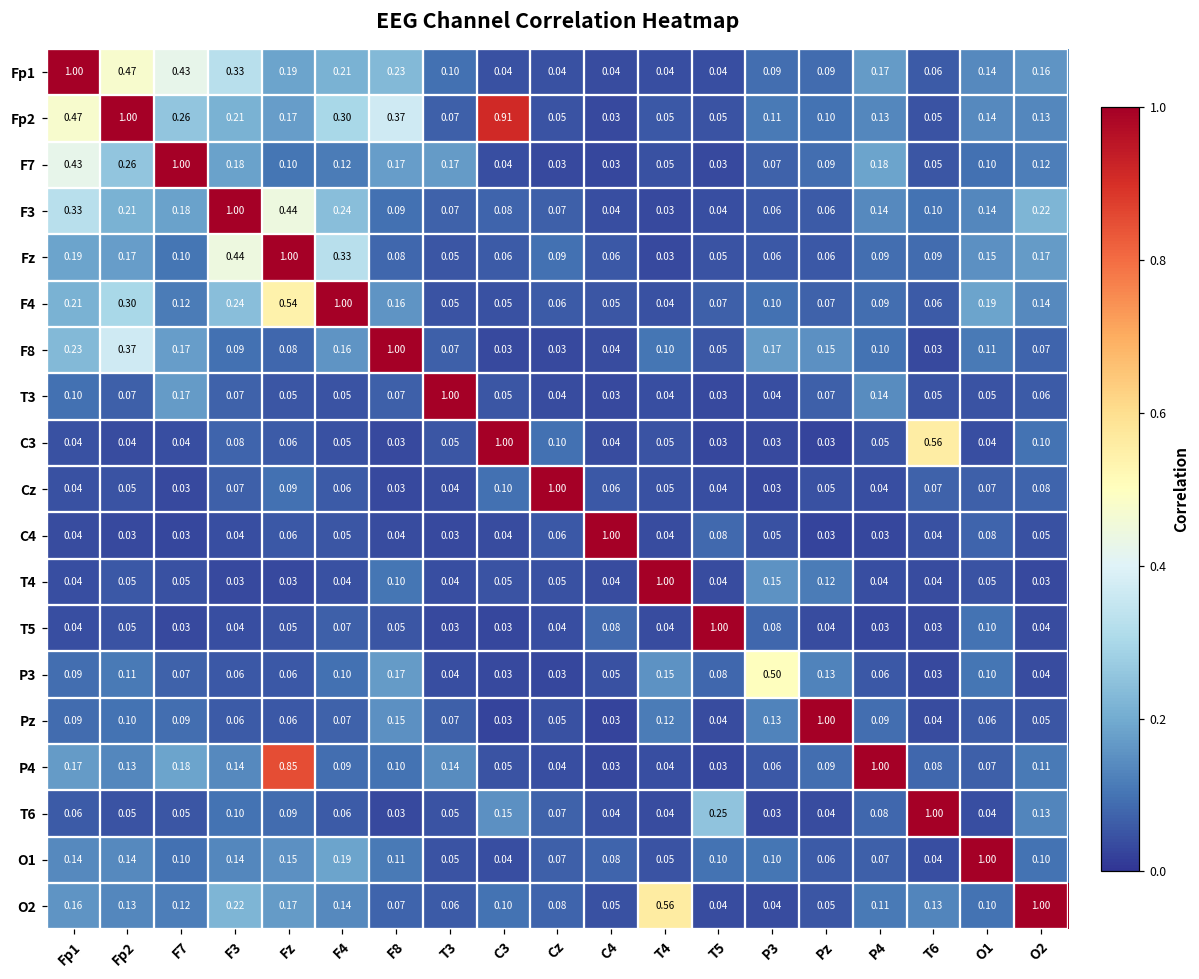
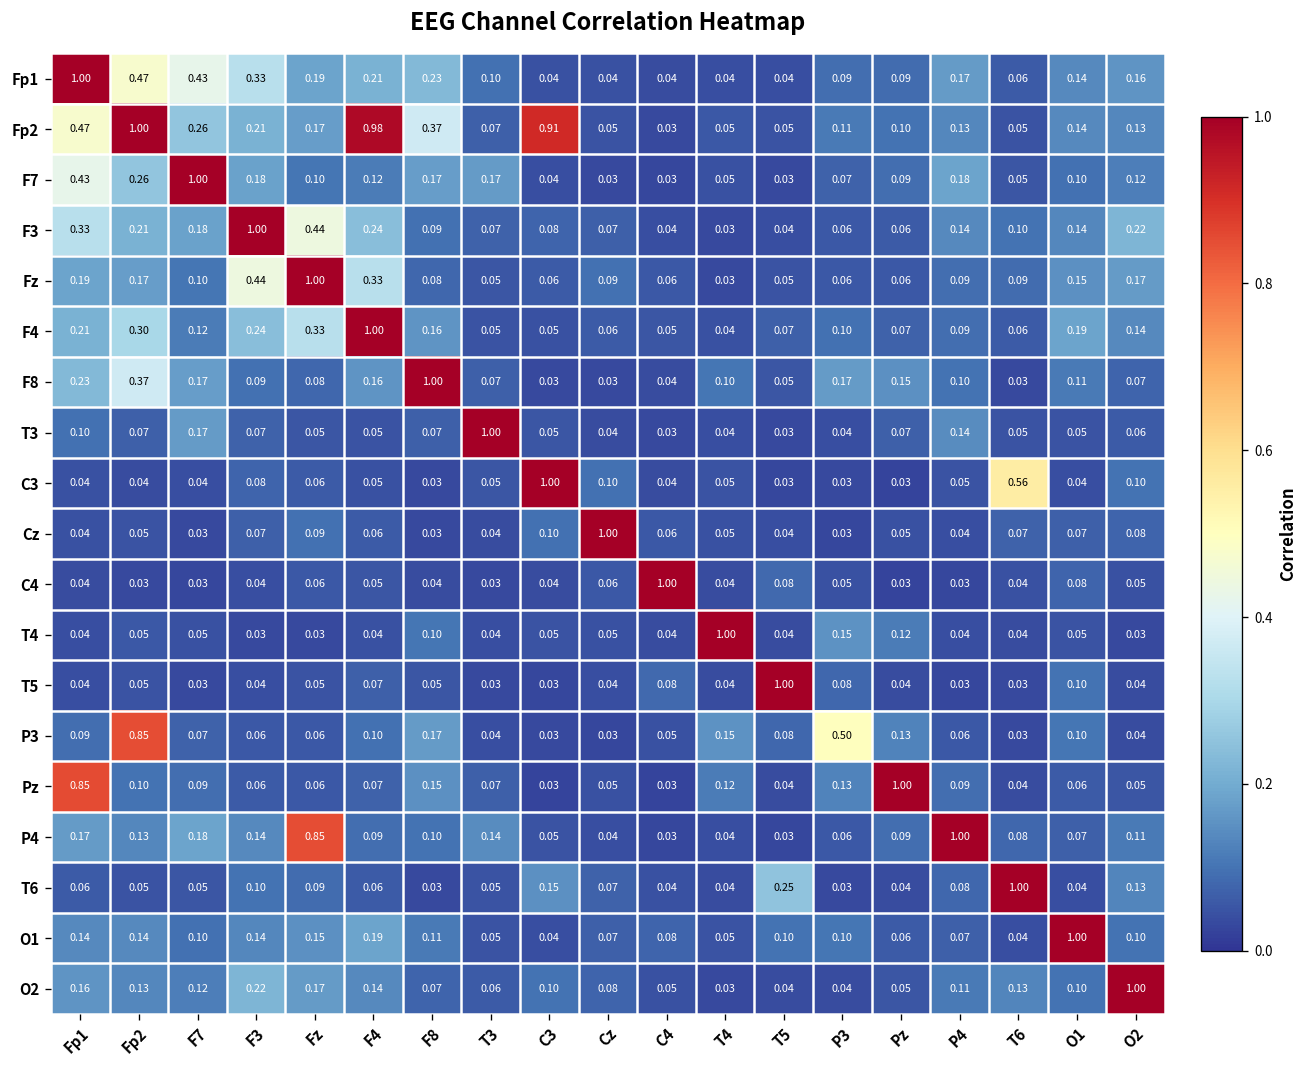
  {
    "Fp2": {
      "Fp1": 0.47,
      "Fp2": 1.00,
      "F7": 0.26,
      "F3": 0.21,
      "Fz": 0.17,
-     "F4": 0.30,
+     "F4": 0.98,
      "F8": 0.37,
      "T3": 0.07,
      "C3": 0.91,
      "Cz": 0.05,
      "C4": 0.03,
      "T4": 0.05,
      "T5": 0.05,
      "P3": 0.11,
      "Pz": 0.10,
      "P4": 0.13,
      "T6": 0.05,
      "O1": 0.14,
      "O2": 0.13
    },
    "F4": {
      "Fp1": 0.21,
      "Fp2": 0.30,
      "F7": 0.12,
      "F3": 0.24,
-     "Fz": 0.54,
+     "Fz": 0.33,
      "F4": 1.00,
      "F8": 0.16,
      "T3": 0.05,
      "C3": 0.05,
      "Cz": 0.06,
      "C4": 0.05,
      "T4": 0.04,
      "T5": 0.07,
      "P3": 0.10,
      "Pz": 0.07,
      "P4": 0.09,
      "T6": 0.06,
      "O1": 0.19,
      "O2": 0.14
    },
    "P3": {
      "Fp1": 0.09,
-     "Fp2": 0.11,
+     "Fp2": 0.85,
      "F7": 0.07,
      "F3": 0.06,
      "Fz": 0.06,
      "F4": 0.10,
      "F8": 0.17,
      "T3": 0.04,
      "C3": 0.03,
      "Cz": 0.03,
      "C4": 0.05,
      "T4": 0.15,
      "T5": 0.08,
      "P3": 0.50,
      "Pz": 0.13,
      "P4": 0.06,
      "T6": 0.03,
      "O1": 0.10,
      "O2": 0.04
    },
    "Pz": {
-     "Fp1": 0.09,
+     "Fp1": 0.85,
      "Fp2": 0.10,
      "F7": 0.09,
      "F3": 0.06,
      "Fz": 0.06,
      "F4": 0.07,
      "F8": 0.15,
      "T3": 0.07,
      "C3": 0.03,
      "Cz": 0.05,
      "C4": 0.03,
      "T4": 0.12,
      "T5": 0.04,
      "P3": 0.13,
      "Pz": 1.00,
      "P4": 0.09,
      "T6": 0.04,
      "O1": 0.06,
      "O2": 0.05
    },
    "O2": {
      "Fp1": 0.16,
      "Fp2": 0.13,
      "F7": 0.12,
      "F3": 0.22,
      "Fz": 0.17,
      "F4": 0.14,
      "F8": 0.07,
      "T3": 0.06,
      "C3": 0.10,
      "Cz": 0.08,
      "C4": 0.05,
-     "T4": 0.56,
+     "T4": 0.03,
      "T5": 0.04,
      "P3": 0.04,
      "Pz": 0.05,
      "P4": 0.11,
      "T6": 0.13,
      "O1": 0.10,
      "O2": 1.00
    }
  }
